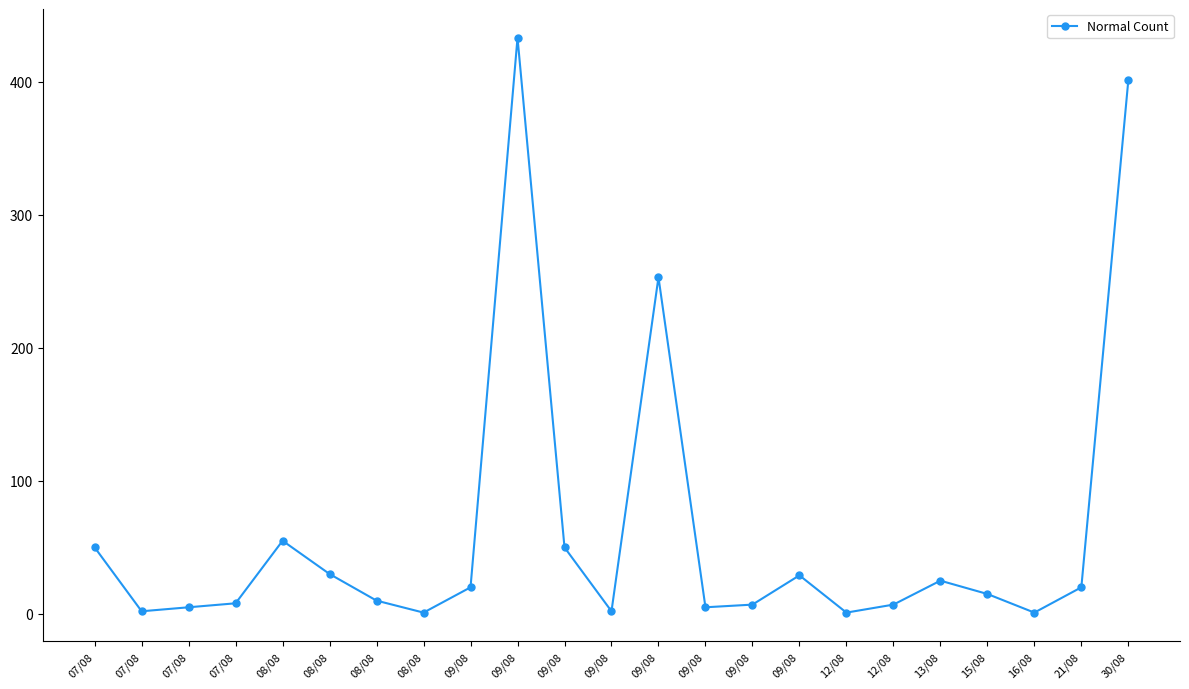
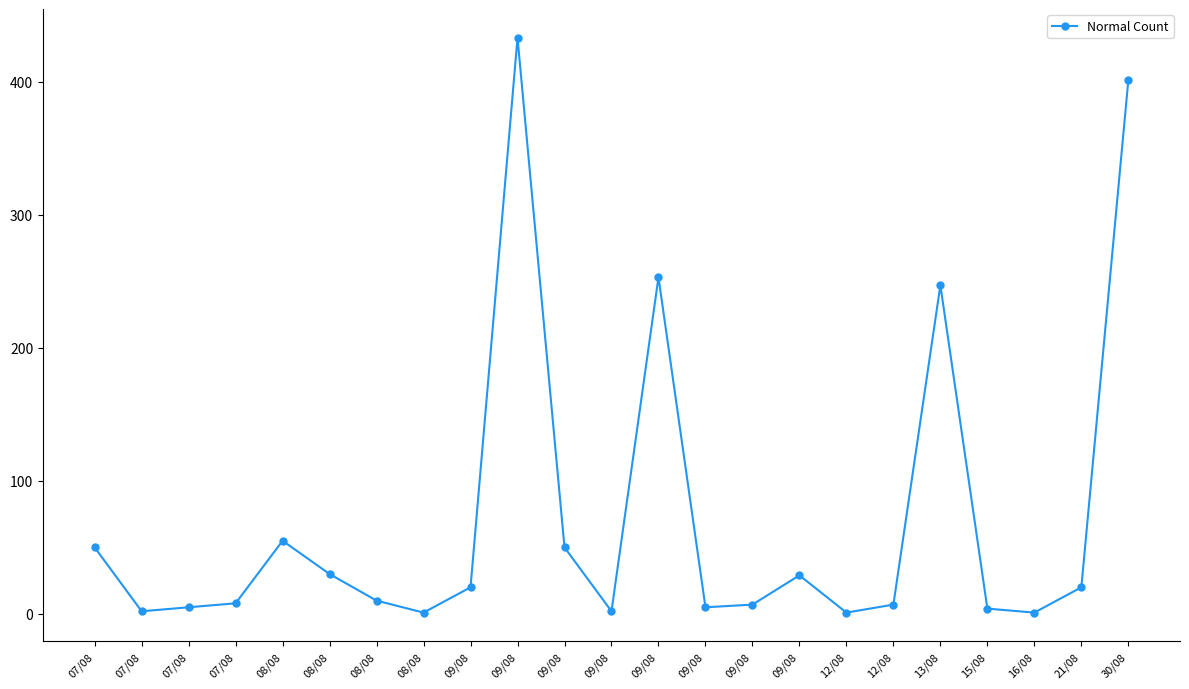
  {
-   "13/08": 25,
-   "15/08": 15,
+   "13/08": 247,
+   "15/08": 4,
    "16/08": 1,
    "21/08": 20,
    "30/08": 401
  }
